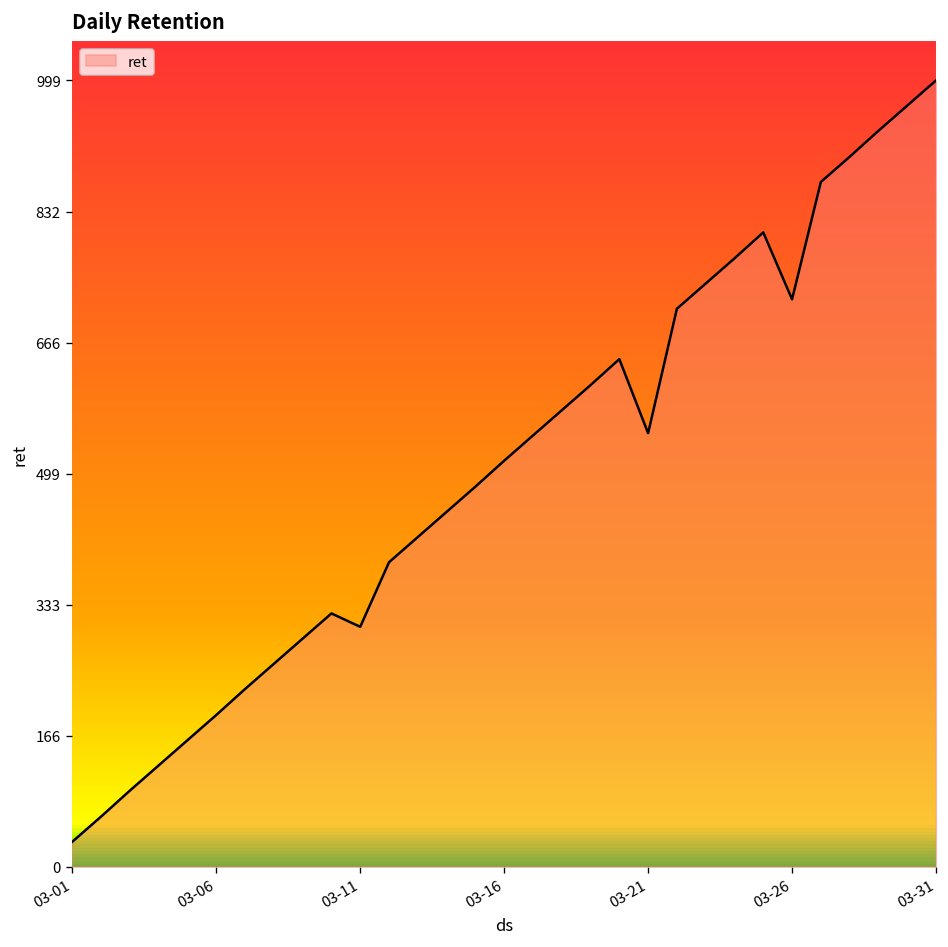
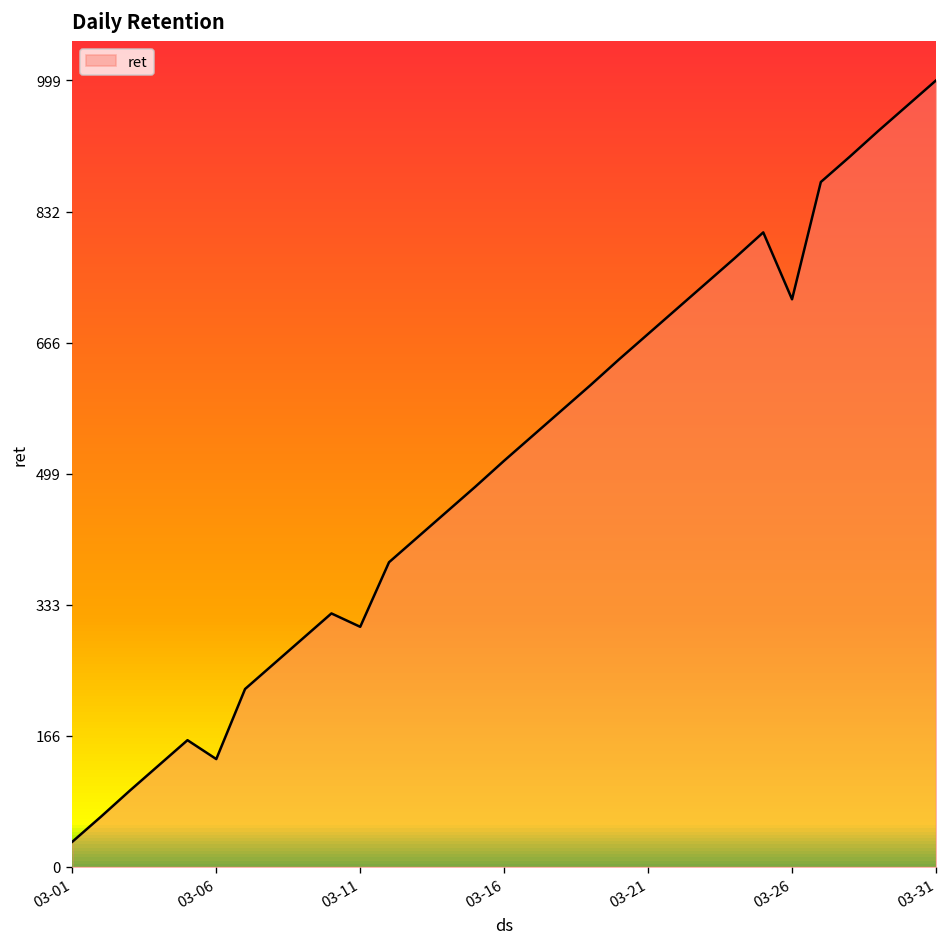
  {
    "03-01": 30,
-   "03-06": 190,
+   "03-06": 140,
    "03-11": 310,
    "03-16": 520,
-   "03-21": 550,
+   "03-21": 680,
    "03-26": 720,
    "03-31": 1000
  }
